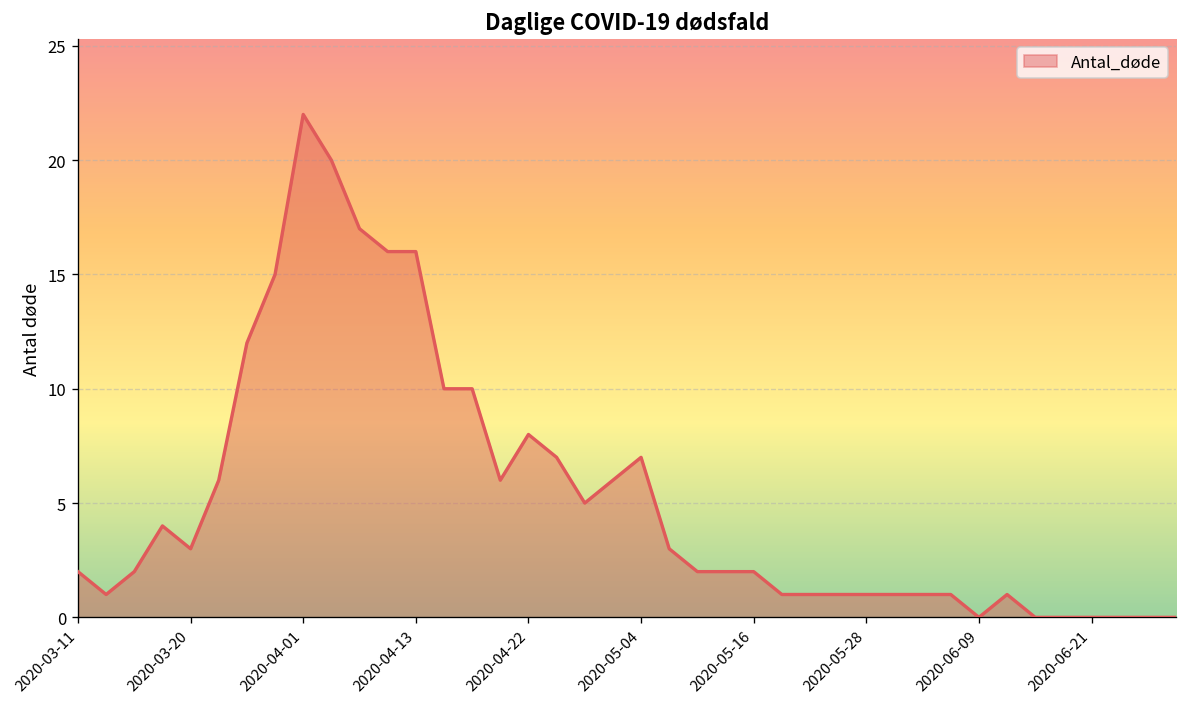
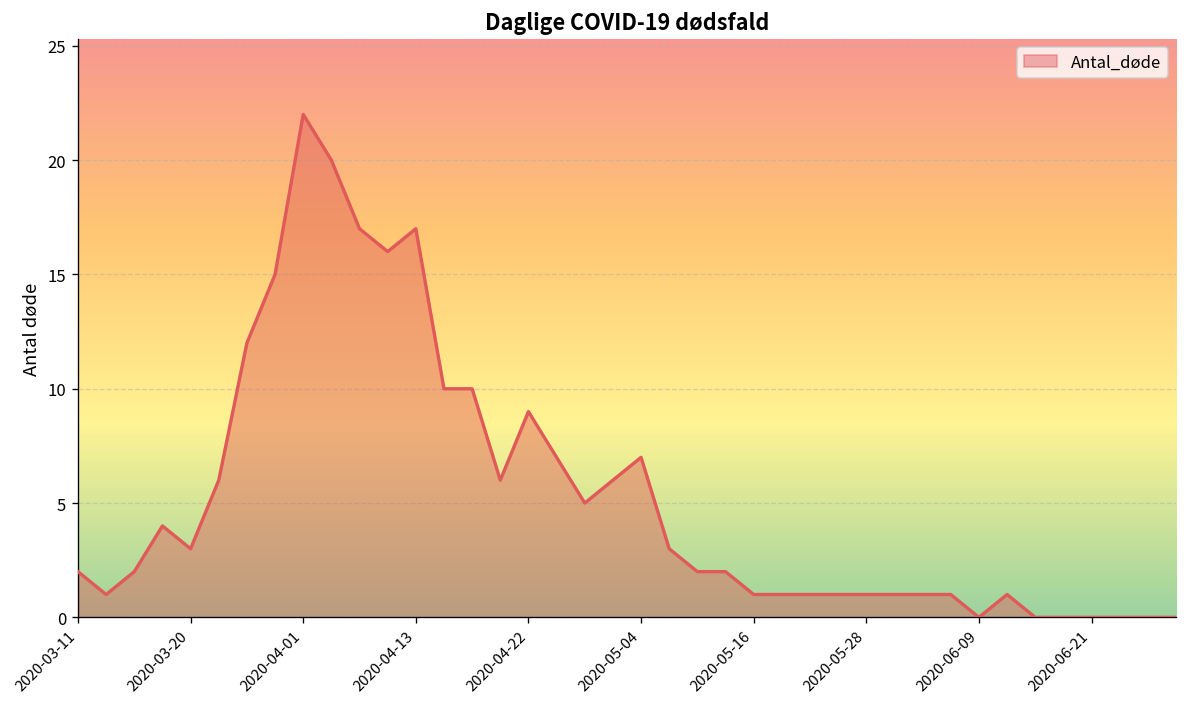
  {
    "2020-03-11": 2,
    "2020-03-20": 3,
    "2020-04-01": 22,
-   "2020-04-13": 16,
-   "2020-04-22": 8,
+   "2020-04-13": 17,
+   "2020-04-22": 9,
    "2020-05-04": 7,
-   "2020-05-16": 2,
+   "2020-05-16": 1,
    "2020-05-28": 1,
    "2020-06-09": 0,
    "2020-06-21": 0
  }
